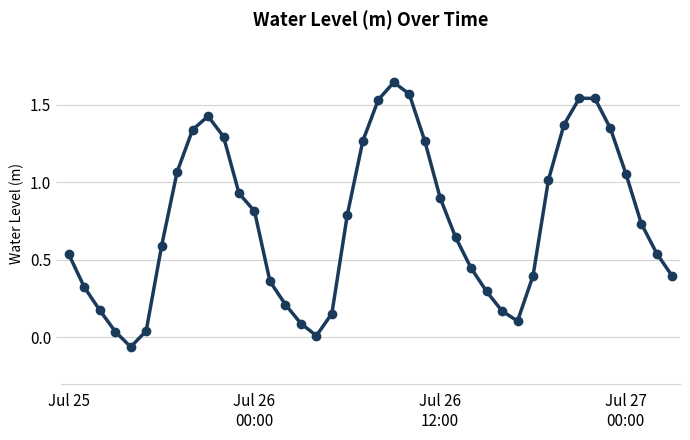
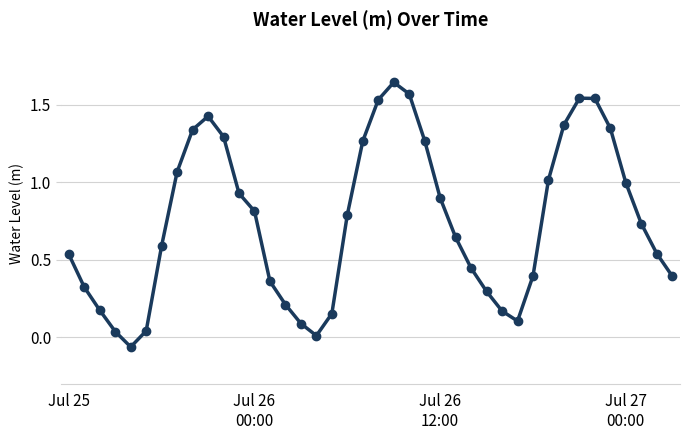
  {
    "Jul 25": 0.53,
    "Jul 26 00:00": 0.81,
    "Jul 26 12:00": 0.90,
-   "Jul 27 00:00": 1.05
+   "Jul 27 00:00": 1.00
  }
